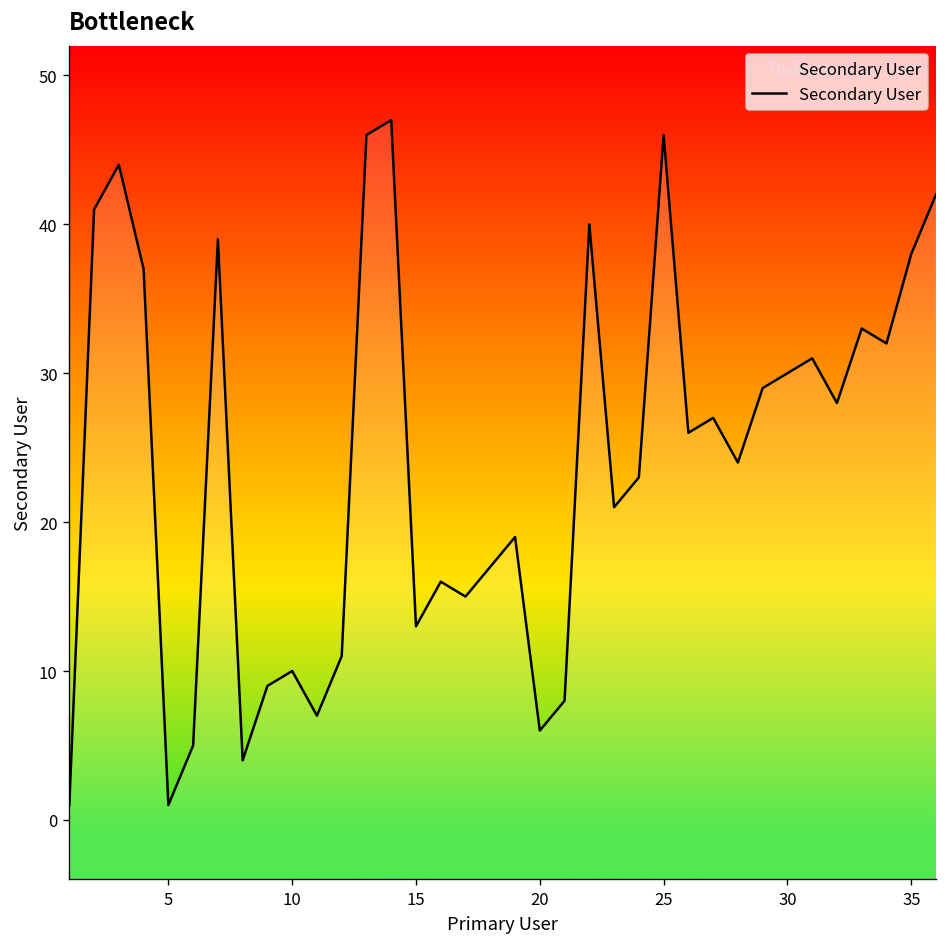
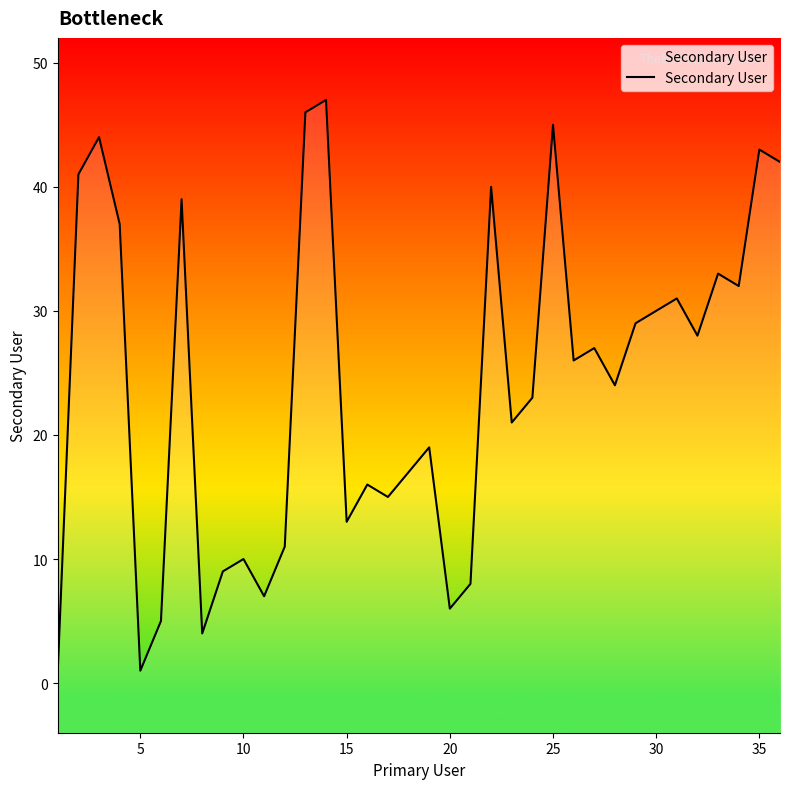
  {
    "5": 1,
    "10": 10,
    "15": 13,
    "20": 6,
-   "25": 46,
+   "25": 45,
    "30": 30,
-   "35": 38
+   "35": 43
  }
